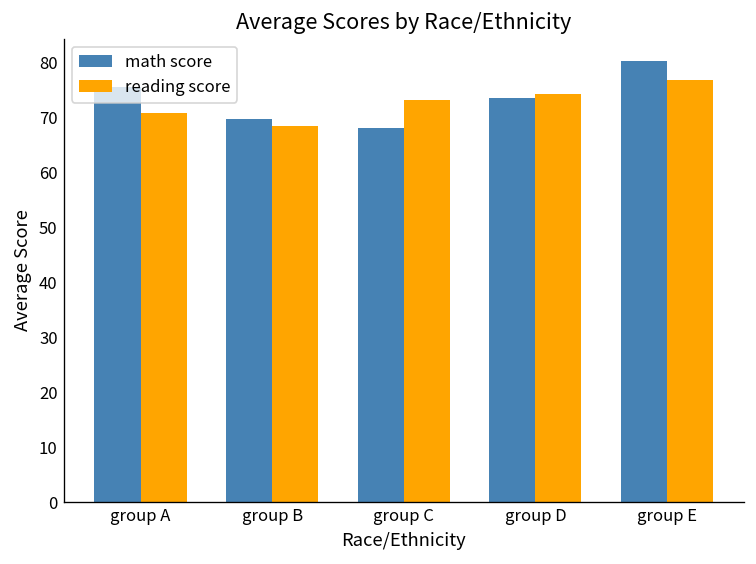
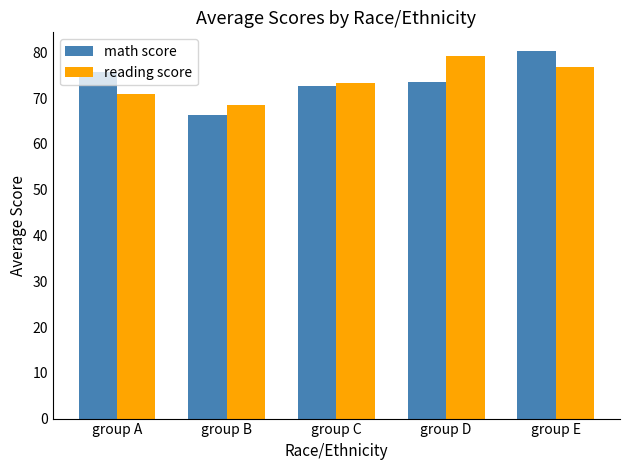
  {
    "math score": {
-     "group B": 70,
-     "group C": 68,
+     "group B": 66,
+     "group C": 73,
      "group D": 74,
      "group E": 80
    },
    "reading score": {
      "group A": 71,
      "group B": 68,
      "group C": 73,
-     "group D": 74,
+     "group D": 79,
      "group E": 77
    }
  }
